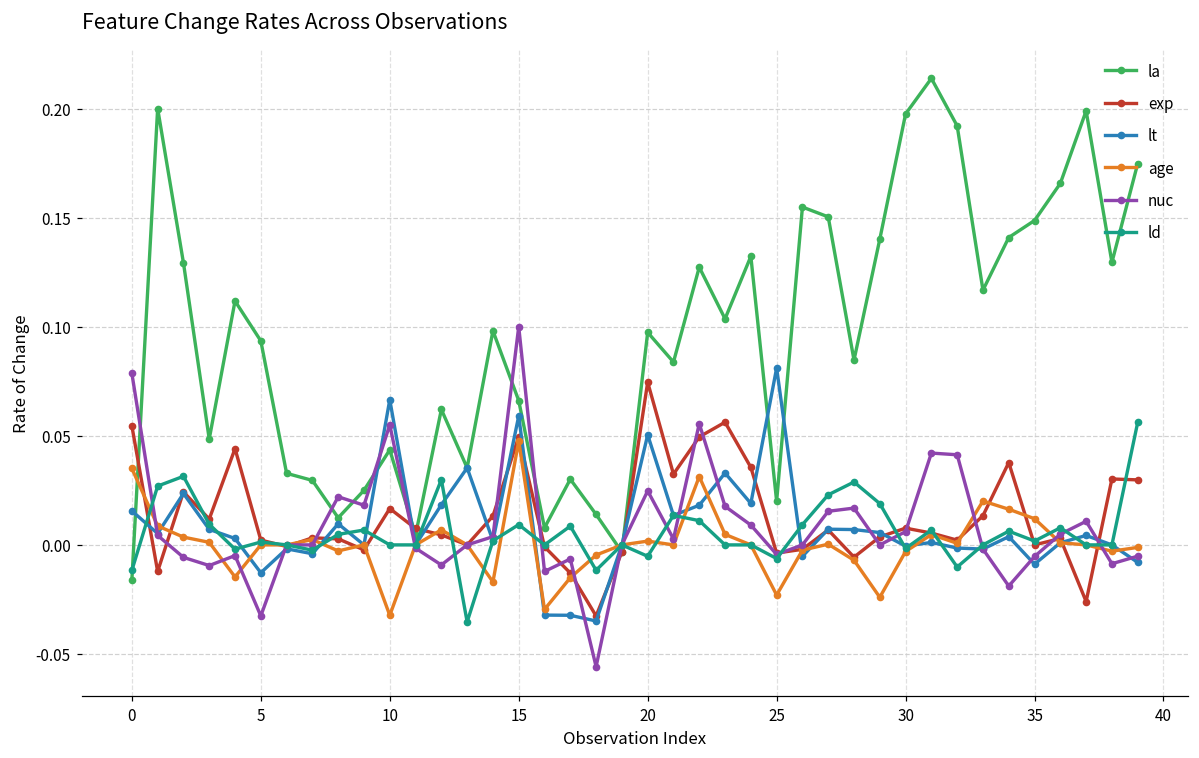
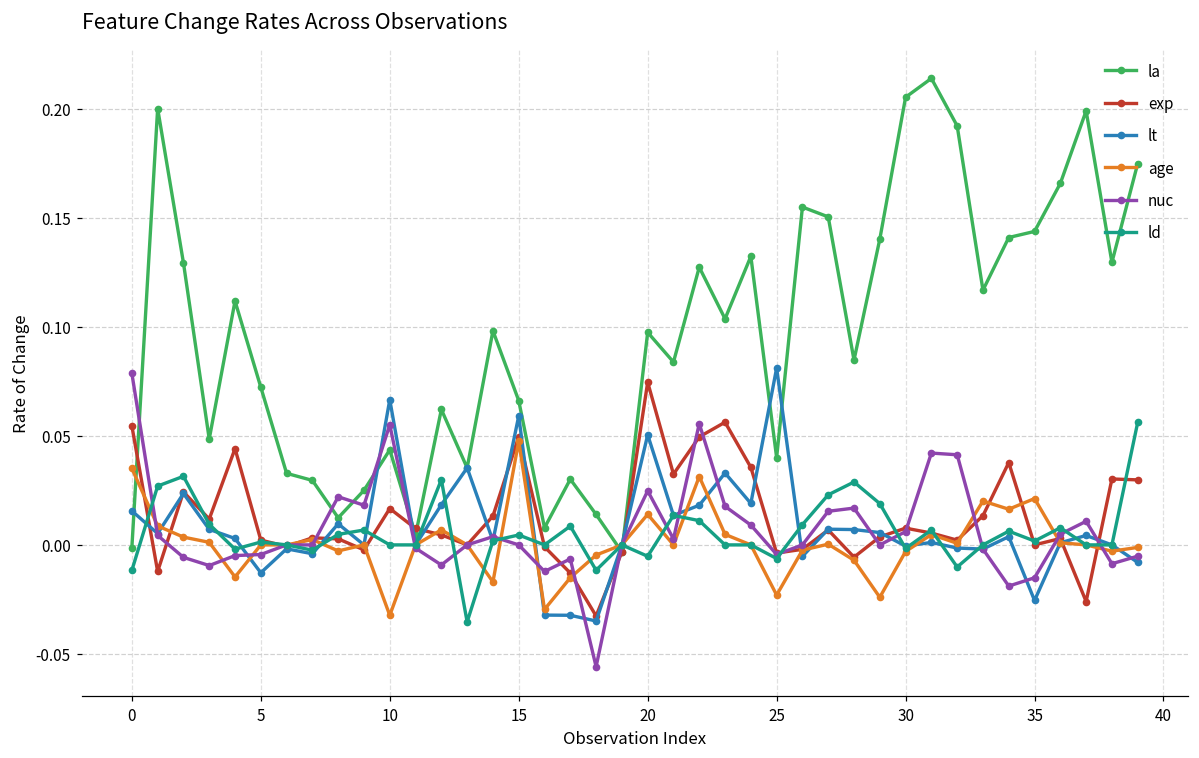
  {
    "la": {
-     "0": -0.016,
-     "5": 0.093,
+     "0": -0.001,
+     "5": 0.072,
      "10": 0.044,
      "15": 0.066,
      "20": 0.097,
-     "25": 0.02,
-     "30": 0.197,
-     "35": 0.149
+     "25": 0.04,
+     "30": 0.205,
+     "35": 0.144
    },
    "exp": {
      "0": 0.055,
      "10": 0.017,
      "15": 0.050,
      "20": 0.075,
      "30": 0.008,
      "35": 0.000
    },
    "lt": {
      "0": 0.016,
      "5": -0.013,
      "10": 0.067,
      "15": 0.059,
      "20": 0.050,
      "25": 0.081,
-     "35": -0.009
+     "35": -0.025
    },
    "age": {
      "0": 0.035,
      "5": 0.000,
      "10": -0.032,
      "15": 0.048,
-     "20": 0.002,
+     "20": 0.014,
      "25": -0.023,
      "30": -0.003,
-     "35": 0.012
+     "35": 0.021
    },
    "nuc": {
      "0": 0.079,
-     "5": -0.033,
+     "5": -0.004,
      "10": 0.055,
-     "15": 0.1,
+     "15": 0.0,
      "20": 0.025,
      "30": 0.006,
-     "35": -0.005
+     "35": -0.015
    },
    "ld": {
      "0": -0.012,
      "10": 0.000,
-     "15": 0.009,
+     "15": 0.005,
      "20": -0.005,
      "25": -0.006,
      "35": 0.002
    }
  }
